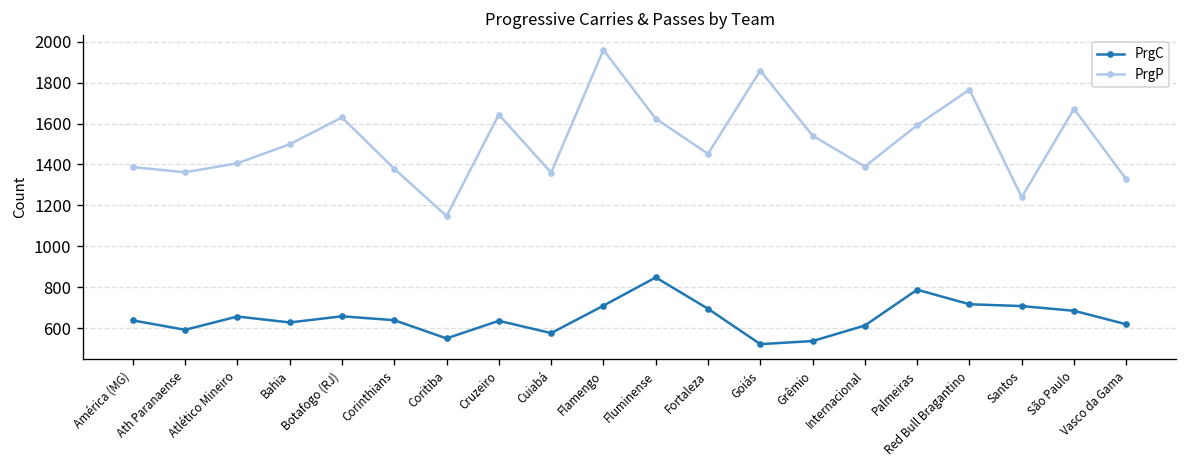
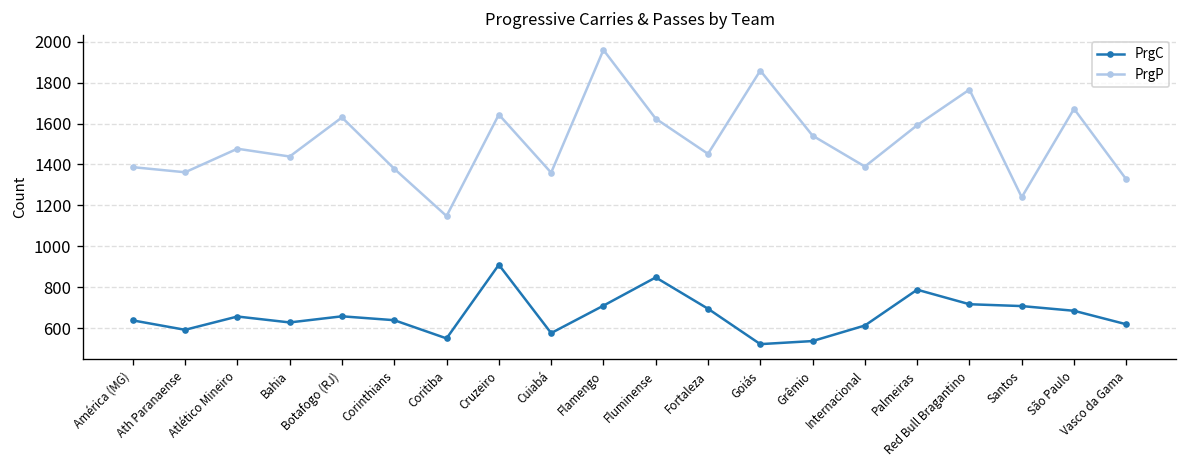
  {
    "PrgC": {
      "América (MG)": 640,
      "Ath Paranaense": 590,
      "Atlético Mineiro": 660,
      "Bahia": 630,
      "Botafogo (RJ)": 660,
      "Corinthians": 640,
      "Coritiba": 550,
-     "Cruzeiro": 640,
+     "Cruzeiro": 910,
      "Cuiabá": 580,
      "Flamengo": 710,
      "Fluminense": 850,
      "Fortaleza": 700,
      "Goiás": 520,
      "Grêmio": 540,
      "Internacional": 610,
      "Palmeiras": 790,
      "Red Bull Bragantino": 720,
      "Santos": 710,
      "São Paulo": 690,
      "Vasco da Gama": 620
    },
    "PrgP": {
      "América (MG)": 1390,
      "Ath Paranaense": 1360,
-     "Atlético Mineiro": 1410,
-     "Bahia": 1500,
+     "Atlético Mineiro": 1480,
+     "Bahia": 1440,
      "Botafogo (RJ)": 1630,
      "Corinthians": 1380,
      "Coritiba": 1150,
      "Cruzeiro": 1640,
      "Cuiabá": 1360,
      "Flamengo": 1960,
      "Fluminense": 1620,
      "Fortaleza": 1450,
      "Goiás": 1860,
      "Grêmio": 1540,
      "Internacional": 1390,
      "Palmeiras": 1590,
      "Red Bull Bragantino": 1770,
      "Santos": 1240,
      "São Paulo": 1670,
      "Vasco da Gama": 1330
    }
  }
